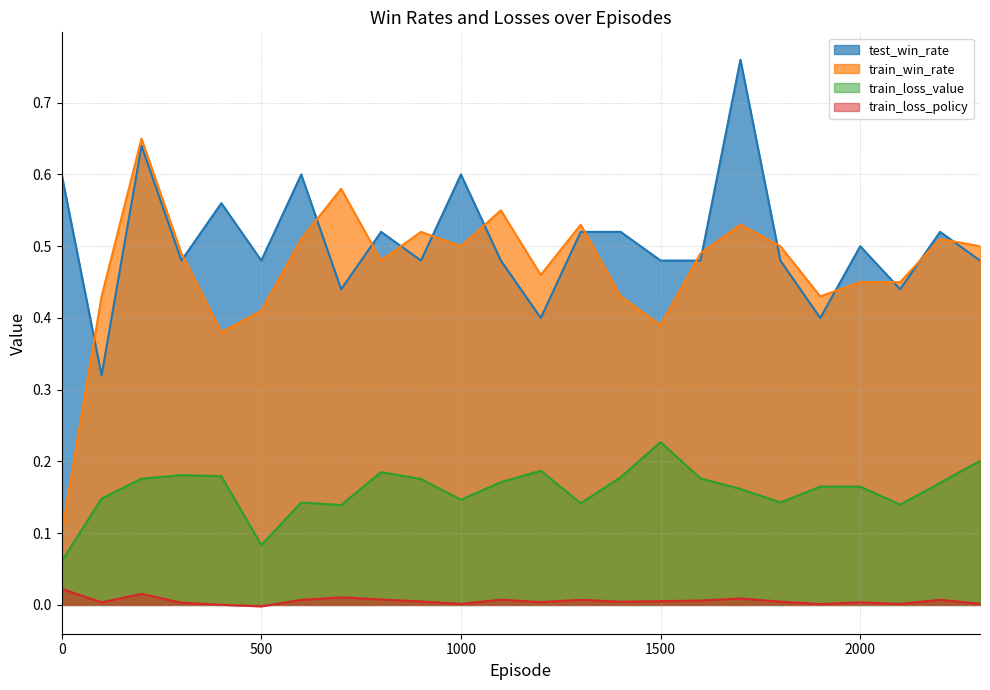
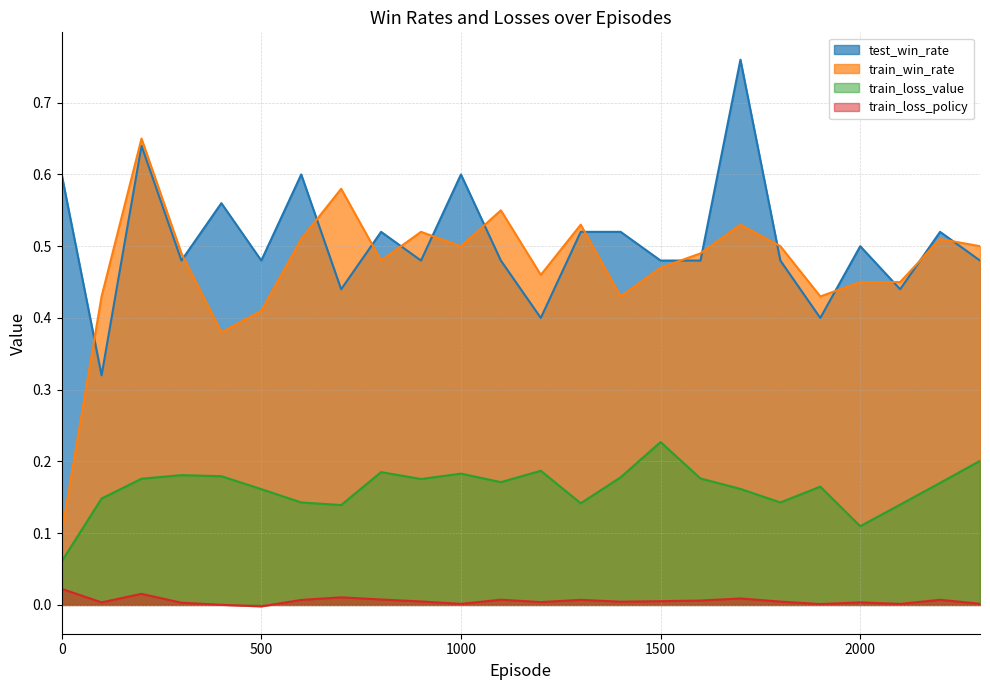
  {
    "test_win_rate": {
      "0": 0.60,
      "500": 0.48,
      "1000": 0.60,
      "1500": 0.48,
      "2000": 0.50
    },
    "train_win_rate": {
      "0": 0.10,
      "500": 0.41,
      "1000": 0.50,
-     "1500": 0.39,
+     "1500": 0.47,
      "2000": 0.45
    },
    "train_loss_value": {
      "0": 0.06,
-     "500": 0.08,
-     "1000": 0.15,
+     "500": 0.16,
+     "1000": 0.18,
      "1500": 0.23,
-     "2000": 0.16
+     "2000": 0.11
    }
  }
